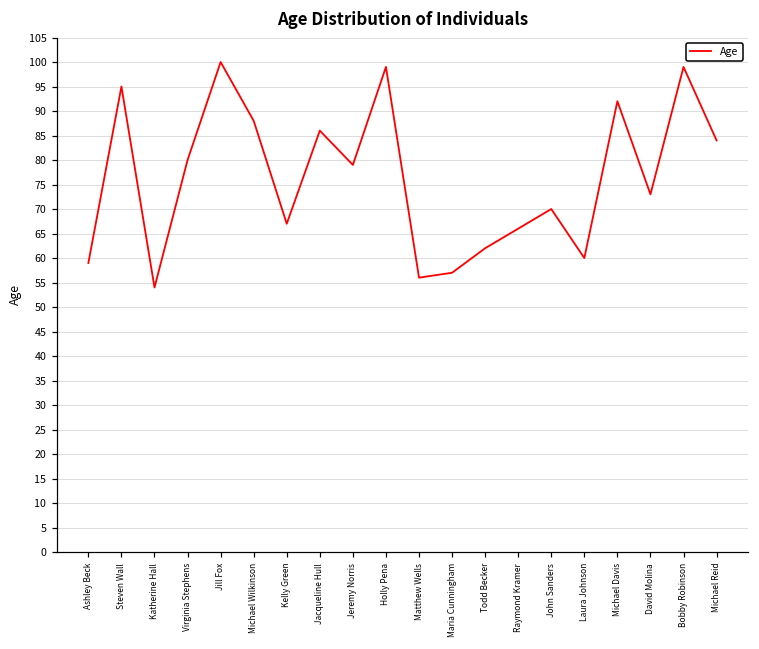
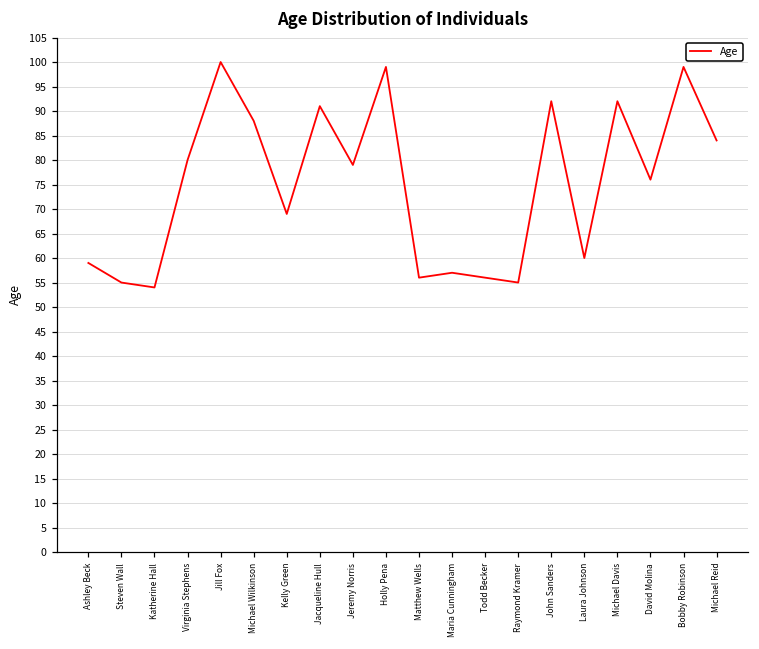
  {
    "Ashley Beck": 59,
-   "Steven Wall": 95,
+   "Steven Wall": 55,
    "Katherine Hall": 54,
    "Virginia Stephens": 80,
    "Jill Fox": 100,
    "Michael Wilkinson": 88,
-   "Kelly Green": 67,
-   "Jacqueline Hull": 86,
+   "Kelly Green": 69,
+   "Jacqueline Hull": 91,
    "Jeremy Norris": 79,
    "Holly Pena": 99,
    "Matthew Wells": 56,
    "Maria Cunningham": 57,
-   "Todd Becker": 62,
-   "Raymond Kramer": 66,
-   "John Sanders": 70,
+   "Todd Becker": 56,
+   "Raymond Kramer": 55,
+   "John Sanders": 92,
    "Laura Johnson": 60,
    "Michael Davis": 92,
-   "David Molina": 73,
+   "David Molina": 76,
    "Bobby Robinson": 99,
    "Michael Reid": 84
  }
